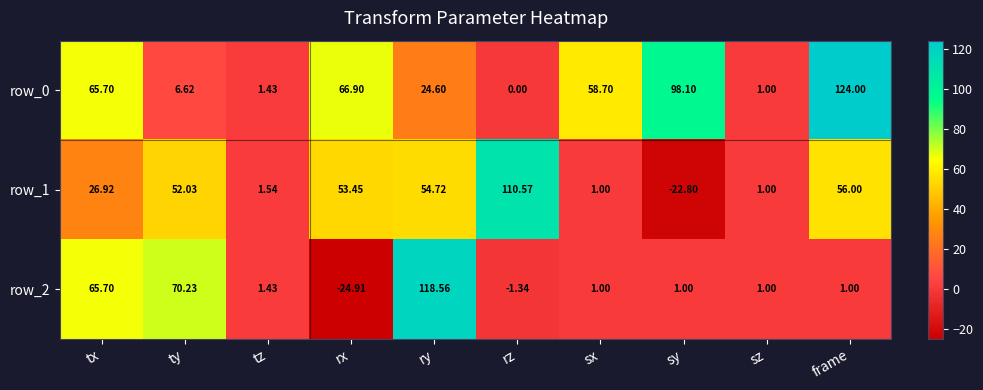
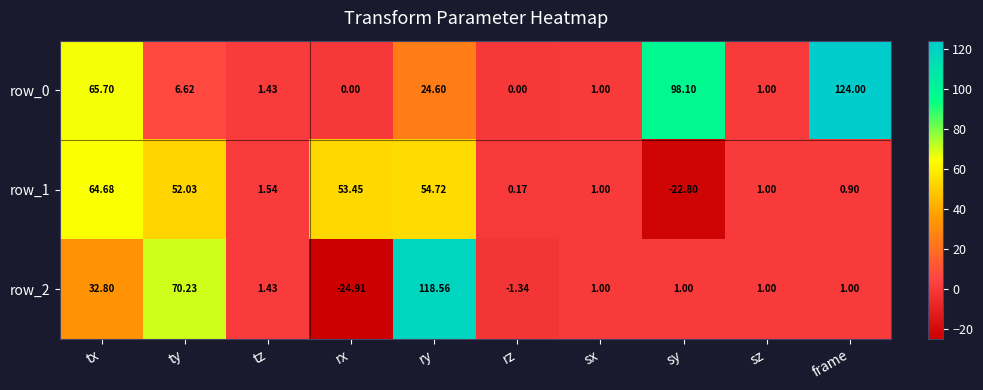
  {
    "row_0": {
      "tx": 65.70,
      "ty": 6.62,
      "tz": 1.43,
-     "rx": 66.90,
+     "rx": 0.00,
      "ry": 24.60,
      "rz": 0.00,
-     "sx": 58.70,
+     "sx": 1.00,
      "sy": 98.10,
      "sz": 1.00,
      "frame": 124.00
    },
    "row_1": {
-     "tx": 26.92,
+     "tx": 64.68,
      "ty": 52.03,
      "tz": 1.54,
      "rx": 53.45,
      "ry": 54.72,
-     "rz": 110.57,
+     "rz": 0.17,
      "sx": 1.00,
      "sy": -22.80,
      "sz": 1.00,
-     "frame": 56.00
+     "frame": 0.90
    },
    "row_2": {
-     "tx": 65.70,
+     "tx": 32.80,
      "ty": 70.23,
      "tz": 1.43,
      "rx": -24.91,
      "ry": 118.56,
      "rz": -1.34,
      "sx": 1.00,
      "sy": 1.00,
      "sz": 1.00,
      "frame": 1.00
    }
  }
